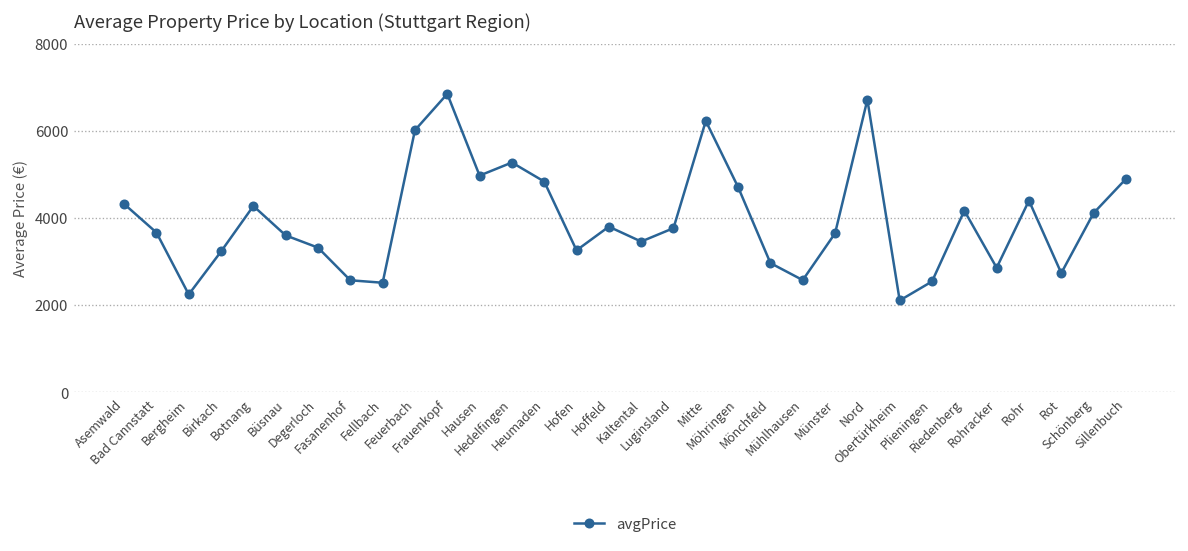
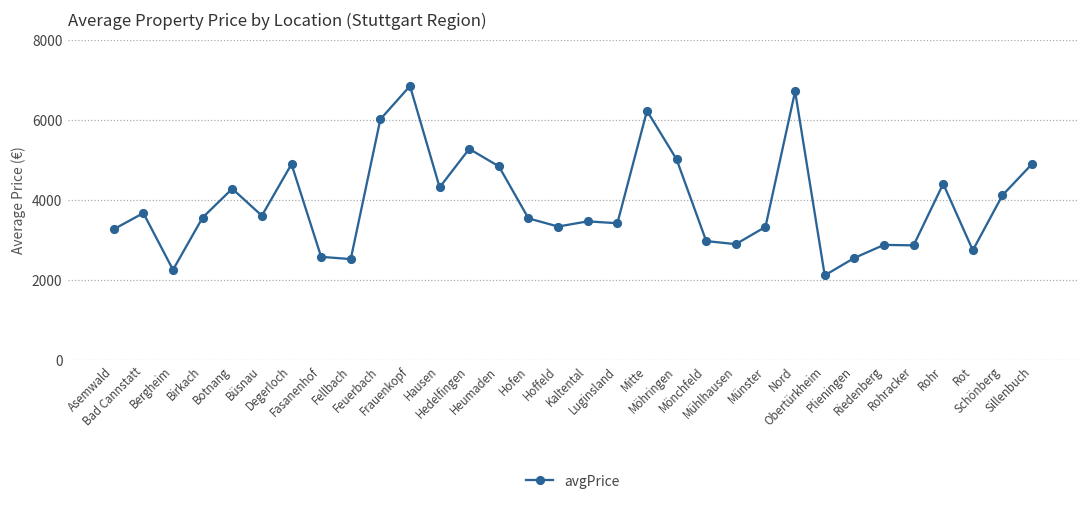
  {
-   "Asemwald": 4300,
+   "Asemwald": 3300,
    "Bad Cannstatt": 3700,
    "Bergheim": 2200,
-   "Birkach": 3200,
+   "Birkach": 3600,
    "Botnang": 4300,
    "Büsnau": 3600,
-   "Degerloch": 3300,
+   "Degerloch": 4900,
    "Fasanenhof": 2600,
    "Fellbach": 2500,
    "Feuerbach": 6000,
    "Frauenkopf": 6900,
-   "Hausen": 5000,
+   "Hausen": 4300,
    "Hedelfingen": 5300,
    "Heumaden": 4800,
-   "Hofen": 3300,
-   "Hoffeld": 3800,
+   "Hofen": 3500,
+   "Hoffeld": 3300,
    "Kaltental": 3500,
-   "Luginsland": 3800,
+   "Luginsland": 3400,
    "Mitte": 6200,
-   "Möhringen": 4700,
+   "Möhringen": 5000,
    "Mönchfeld": 3000,
-   "Mühlhausen": 2600,
-   "Münster": 3700,
+   "Mühlhausen": 2900,
+   "Münster": 3300,
    "Nord": 6700,
    "Obertürkheim": 2100,
    "Plieningen": 2500,
-   "Riedenberg": 4200,
+   "Riedenberg": 2900,
    "Rohracker": 2900,
    "Rohr": 4400,
    "Rot": 2700,
    "Schönberg": 4100,
    "Sillenbuch": 4900
  }
